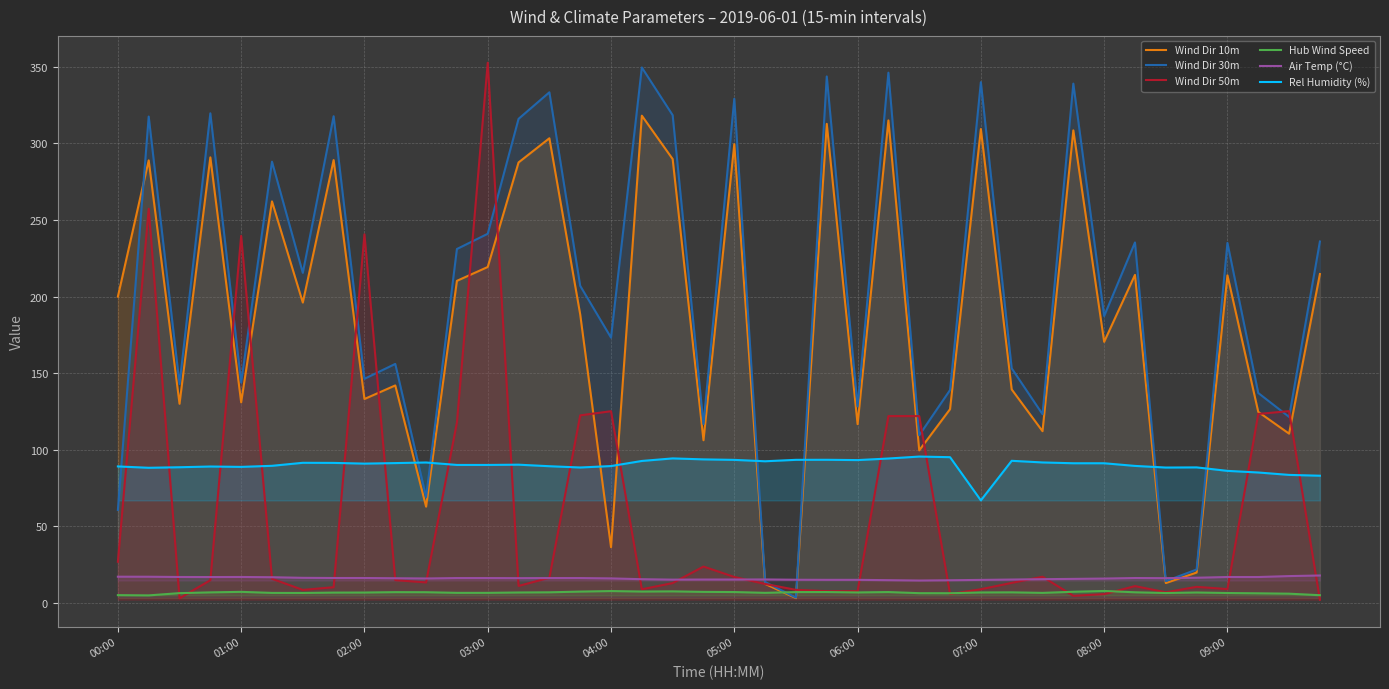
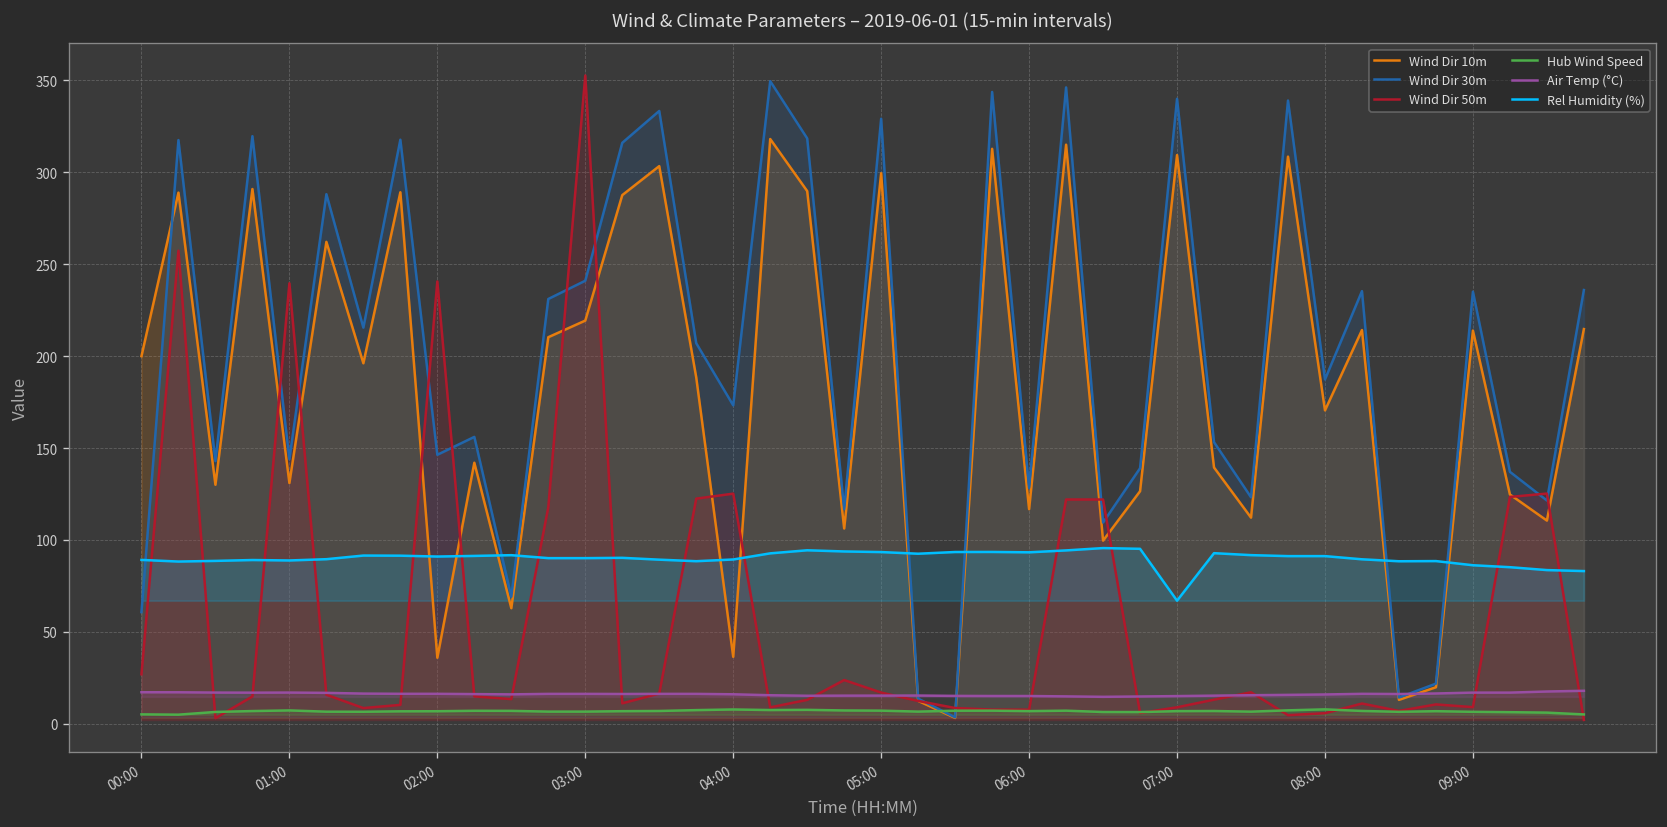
  {
    "Wind Dir 10m": {
      "00:00": 200,
      "01:00": 131,
-     "02:00": 133,
+     "02:00": 36,
      "03:00": 219,
      "04:00": 36,
      "05:00": 299,
      "06:00": 117,
      "07:00": 309,
      "08:00": 170,
      "09:00": 214
    },
    "Wind Dir 30m": {
      "00:00": 61,
      "01:00": 144,
      "02:00": 146,
      "03:00": 241,
      "04:00": 173,
      "05:00": 329,
      "06:00": 128,
      "07:00": 340,
      "08:00": 187,
      "09:00": 235
    },
    "Wind Dir 50m": {
      "00:00": 27,
      "01:00": 240,
      "02:00": 241,
      "03:00": 353,
      "04:00": 125,
      "07:00": 9,
      "08:00": 6,
      "09:00": 9
    },
    "Hub Wind Speed": {
      "00:00": 5,
      "01:00": 7,
      "02:00": 7,
      "03:00": 7,
      "04:00": 8,
      "05:00": 7,
      "07:00": 7,
      "08:00": 8,
      "09:00": 7
    },
    "Air Temp (°C)": {
      "00:00": 17,
      "01:00": 17,
      "02:00": 16,
      "03:00": 16,
      "04:00": 16,
      "06:00": 15,
      "07:00": 15,
      "08:00": 16,
      "09:00": 17
    },
    "Rel Humidity (%)": {
      "00:00": 89,
      "01:00": 89,
      "02:00": 91,
      "03:00": 90,
      "04:00": 89,
      "05:00": 93,
      "06:00": 93,
      "07:00": 67,
      "08:00": 91,
      "09:00": 86
    }
  }
